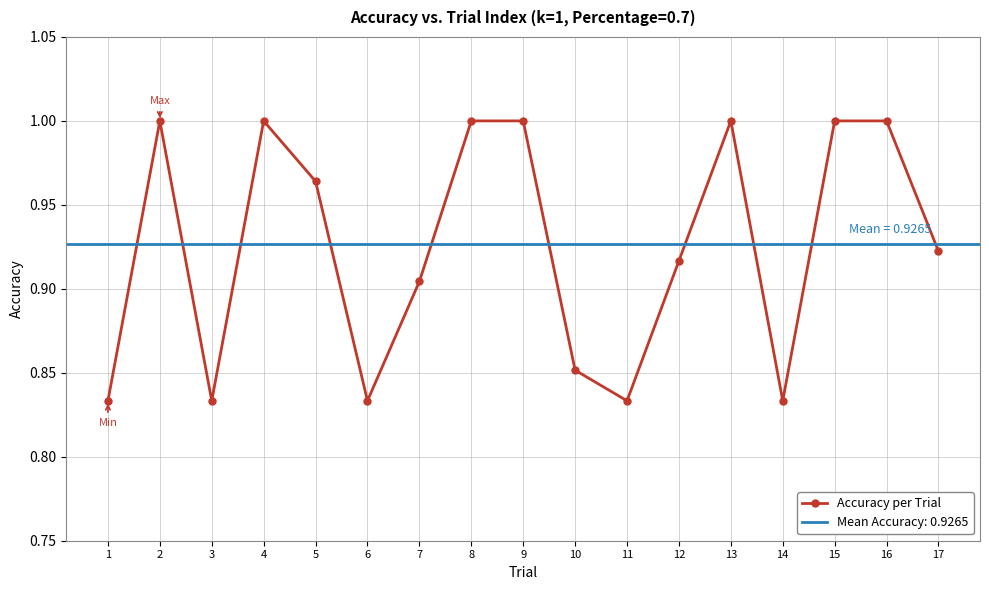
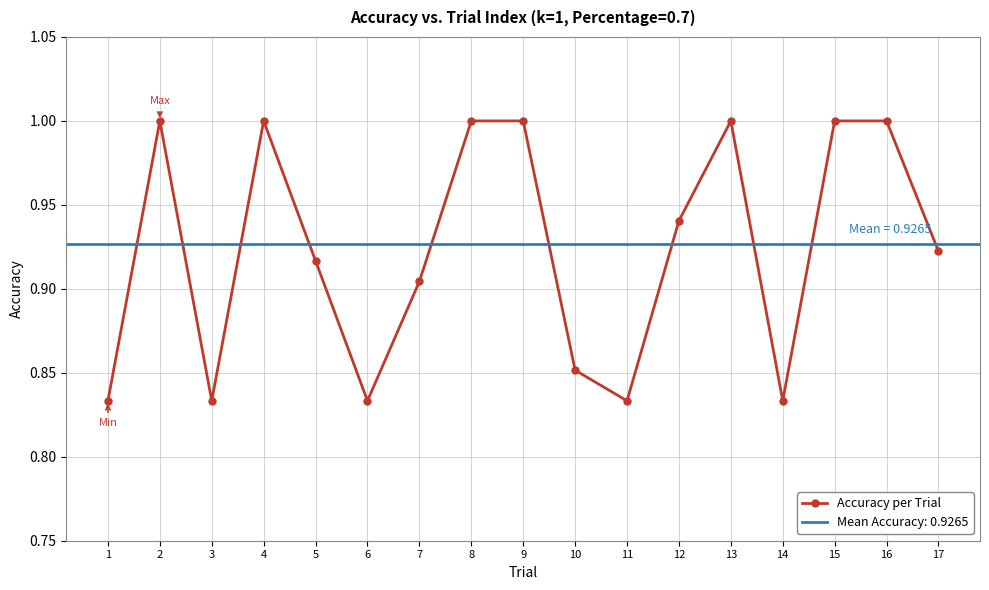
  {
    "1": 0.833,
    "2": 1.000,
    "3": 0.833,
    "4": 1.000,
-   "5": 0.964,
+   "5": 0.917,
    "6": 0.833,
    "7": 0.904,
    "8": 1.000,
    "9": 1.000,
    "10": 0.852,
    "11": 0.833,
-   "12": 0.917,
+   "12": 0.941,
    "13": 1.000,
    "14": 0.833,
    "15": 1.000,
    "16": 1.000
  }
